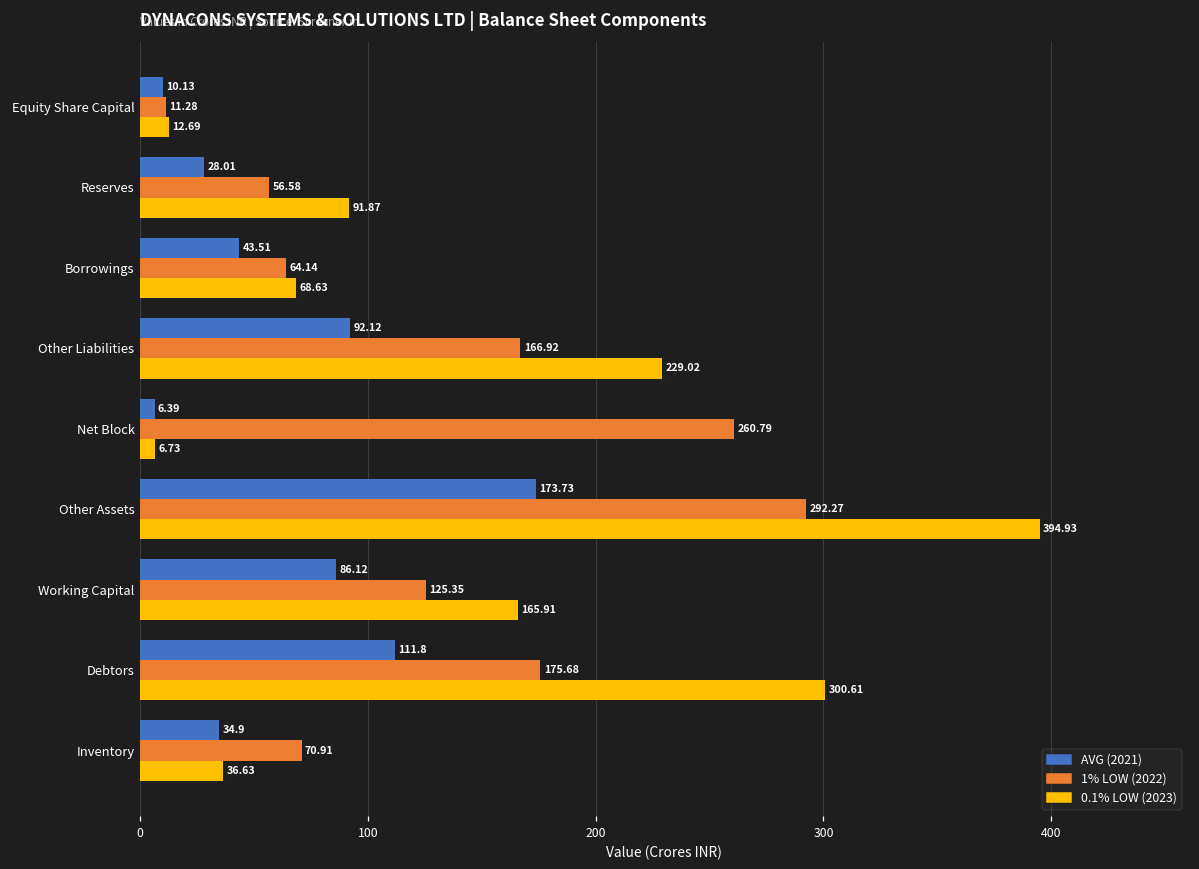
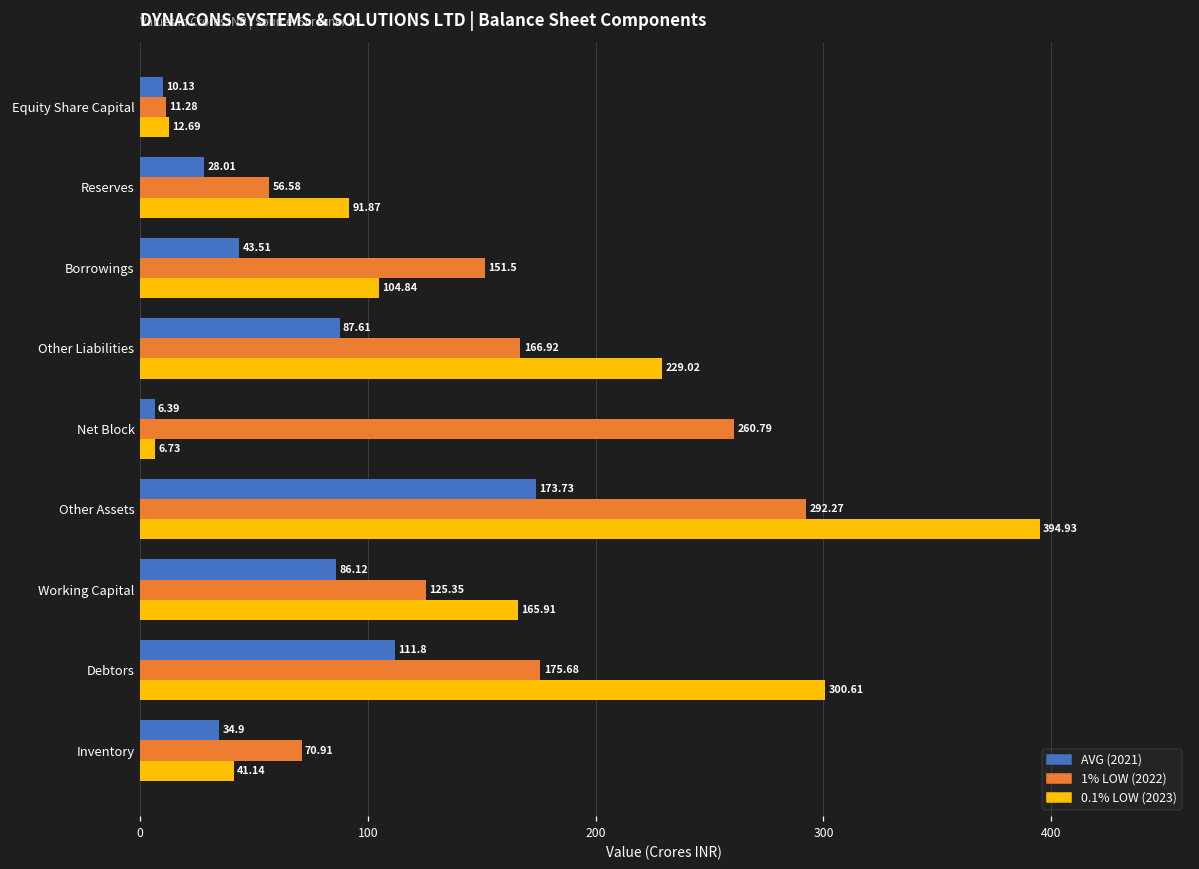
  {
    "AVG (2021)": {
      "Equity Share Capital": 10.13,
      "Reserves": 28.01,
      "Borrowings": 43.51,
-     "Other Liabilities": 92.12,
+     "Other Liabilities": 87.61,
      "Net Block": 6.39,
      "Other Assets": 173.73,
      "Working Capital": 86.12,
      "Debtors": 111.8,
      "Inventory": 34.9
    },
    "1% LOW (2022)": {
      "Equity Share Capital": 11.28,
      "Reserves": 56.58,
-     "Borrowings": 64.14,
+     "Borrowings": 151.5,
      "Other Liabilities": 166.92,
      "Net Block": 260.79,
      "Other Assets": 292.27,
      "Working Capital": 125.35,
      "Debtors": 175.68,
      "Inventory": 70.91
    },
    "0.1% LOW (2023)": {
      "Equity Share Capital": 12.69,
      "Reserves": 91.87,
-     "Borrowings": 68.63,
+     "Borrowings": 104.84,
      "Other Liabilities": 229.02,
      "Net Block": 6.73,
      "Other Assets": 394.93,
      "Working Capital": 165.91,
      "Debtors": 300.61,
-     "Inventory": 36.63
+     "Inventory": 41.14
    }
  }
